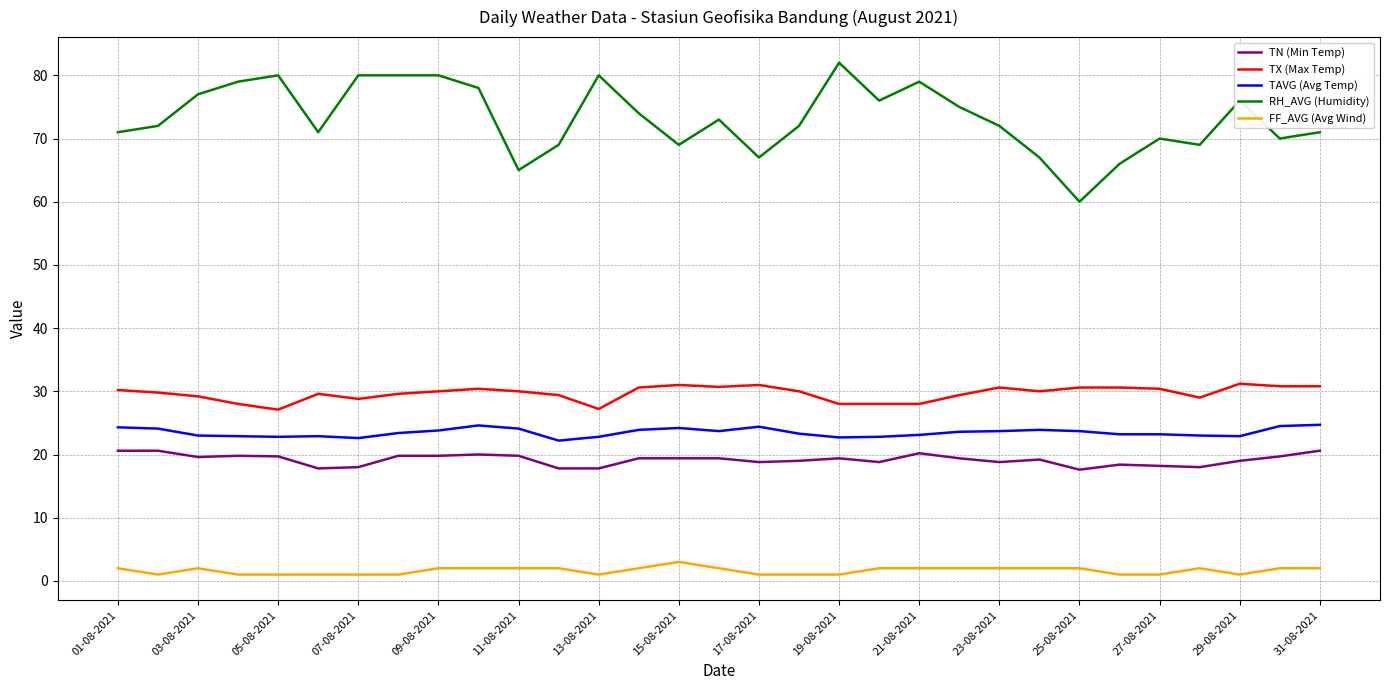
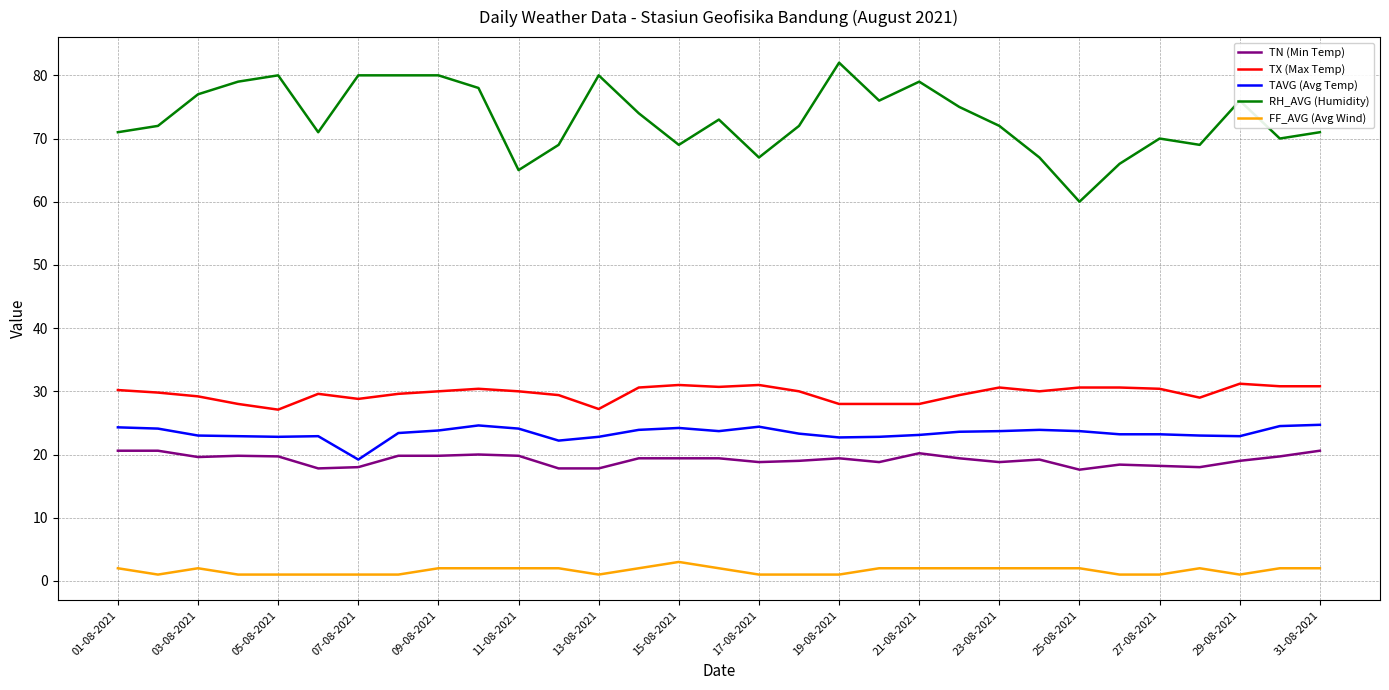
  {
    "TN (Min Temp)": {
      "01-08-2021": 21,
      "03-08-2021": 20,
      "05-08-2021": 20,
      "07-08-2021": 18,
      "09-08-2021": 20,
      "11-08-2021": 20,
      "13-08-2021": 18,
      "15-08-2021": 19,
      "17-08-2021": 19,
      "19-08-2021": 19,
      "21-08-2021": 20,
      "23-08-2021": 19,
      "25-08-2021": 18,
      "27-08-2021": 18,
      "29-08-2021": 19,
      "31-08-2021": 21
    },
    "TX (Max Temp)": {
      "01-08-2021": 30,
      "03-08-2021": 29,
      "05-08-2021": 27,
      "07-08-2021": 29,
      "09-08-2021": 30,
      "11-08-2021": 30,
      "13-08-2021": 27,
      "15-08-2021": 31,
      "17-08-2021": 31,
      "19-08-2021": 28,
      "21-08-2021": 28,
      "23-08-2021": 31,
      "25-08-2021": 31,
      "27-08-2021": 30,
      "29-08-2021": 31,
      "31-08-2021": 31
    },
    "TAVG (Avg Temp)": {
      "01-08-2021": 24,
      "03-08-2021": 23,
      "05-08-2021": 23,
-     "07-08-2021": 23,
+     "07-08-2021": 19,
      "09-08-2021": 24,
      "11-08-2021": 24,
      "13-08-2021": 23,
      "15-08-2021": 24,
      "17-08-2021": 24,
      "19-08-2021": 23,
      "21-08-2021": 23,
      "23-08-2021": 24,
      "25-08-2021": 24,
      "27-08-2021": 23,
      "29-08-2021": 23,
      "31-08-2021": 25
    },
    "RH_AVG (Humidity)": {
      "01-08-2021": 71,
      "03-08-2021": 77,
      "05-08-2021": 80,
      "07-08-2021": 80,
      "09-08-2021": 80,
      "11-08-2021": 65,
      "13-08-2021": 80,
      "15-08-2021": 69,
      "17-08-2021": 67,
      "19-08-2021": 82,
      "21-08-2021": 79,
      "23-08-2021": 72,
      "25-08-2021": 60,
      "27-08-2021": 70,
      "31-08-2021": 71
    },
    "FF_AVG (Avg Wind)": {
      "01-08-2021": 2,
      "03-08-2021": 2,
      "05-08-2021": 1,
      "07-08-2021": 1,
      "09-08-2021": 2,
      "11-08-2021": 2,
      "13-08-2021": 1,
      "15-08-2021": 3,
      "17-08-2021": 1,
      "19-08-2021": 1,
      "21-08-2021": 2,
      "23-08-2021": 2,
      "25-08-2021": 2,
      "27-08-2021": 1,
      "29-08-2021": 1,
      "31-08-2021": 2
    }
  }
